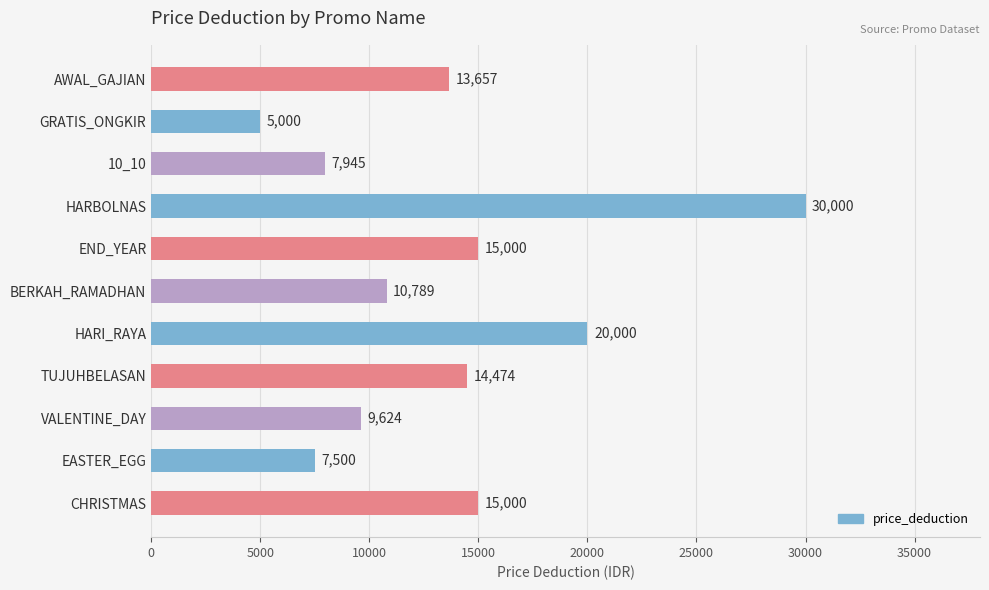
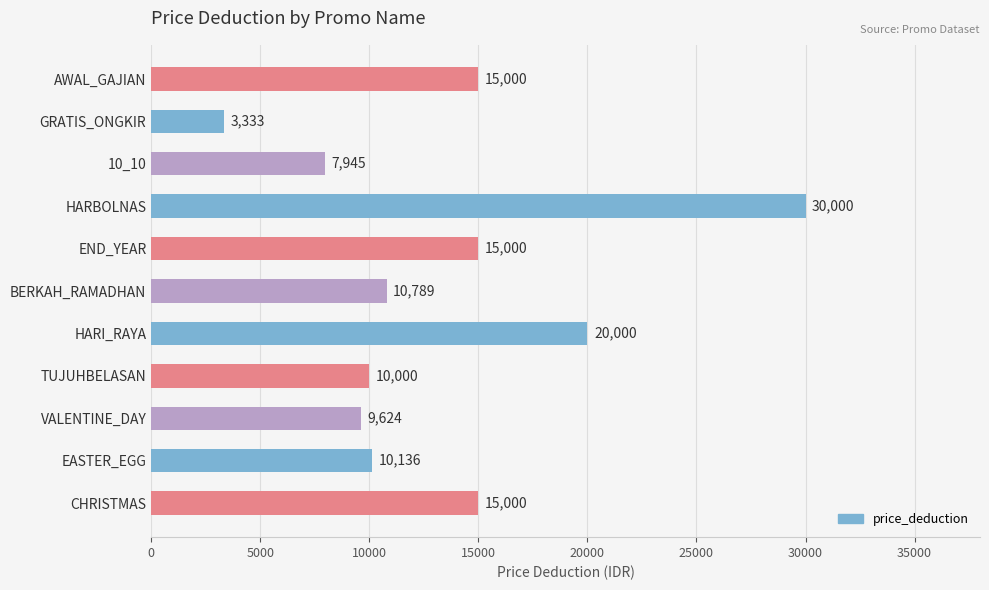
  {
-   "AWAL_GAJIAN": "13,657",
-   "GRATIS_ONGKIR": "5,000",
+   "AWAL_GAJIAN": "15,000",
+   "GRATIS_ONGKIR": "3,333",
    "10_10": "7,945",
    "HARBOLNAS": "30,000",
    "END_YEAR": "15,000",
    "BERKAH_RAMADHAN": "10,789",
    "HARI_RAYA": "20,000",
-   "TUJUHBELASAN": "14,474",
+   "TUJUHBELASAN": "10,000",
    "VALENTINE_DAY": "9,624",
-   "EASTER_EGG": "7,500",
+   "EASTER_EGG": "10,136",
    "CHRISTMAS": "15,000"
  }
